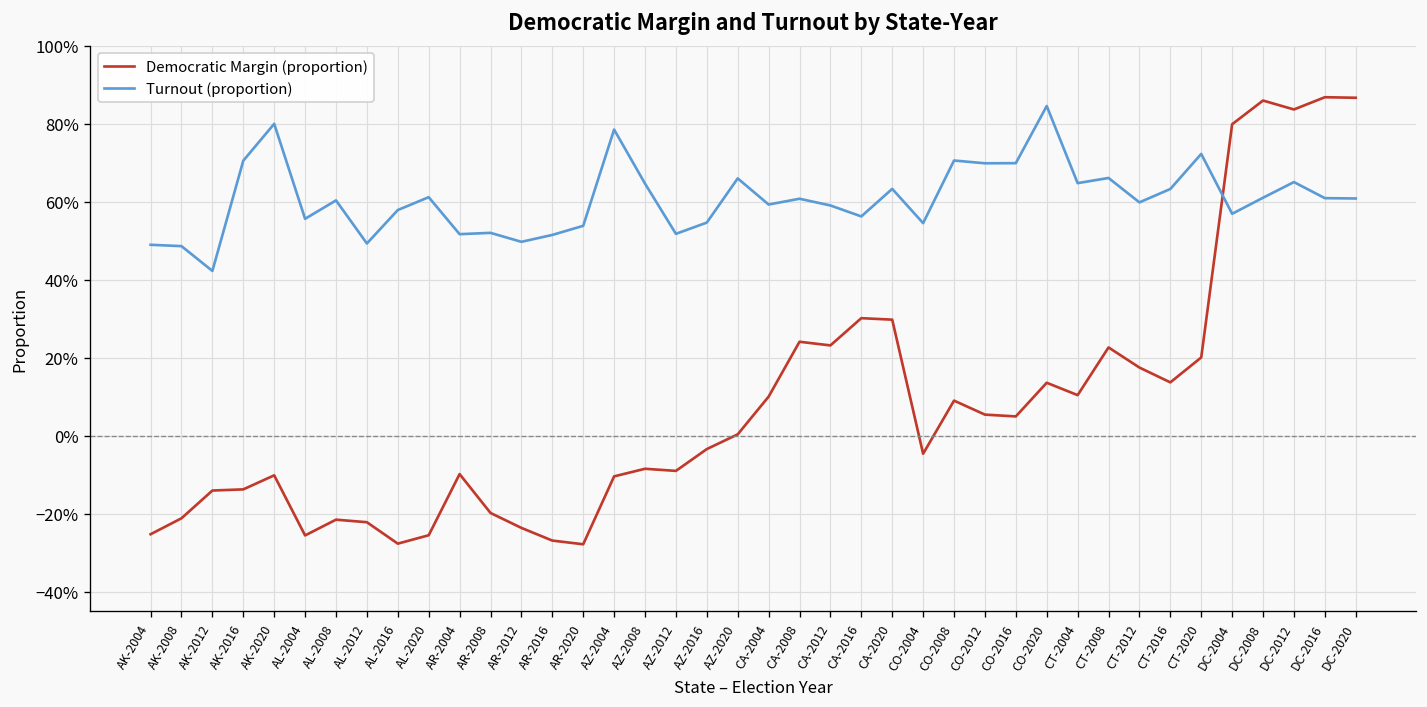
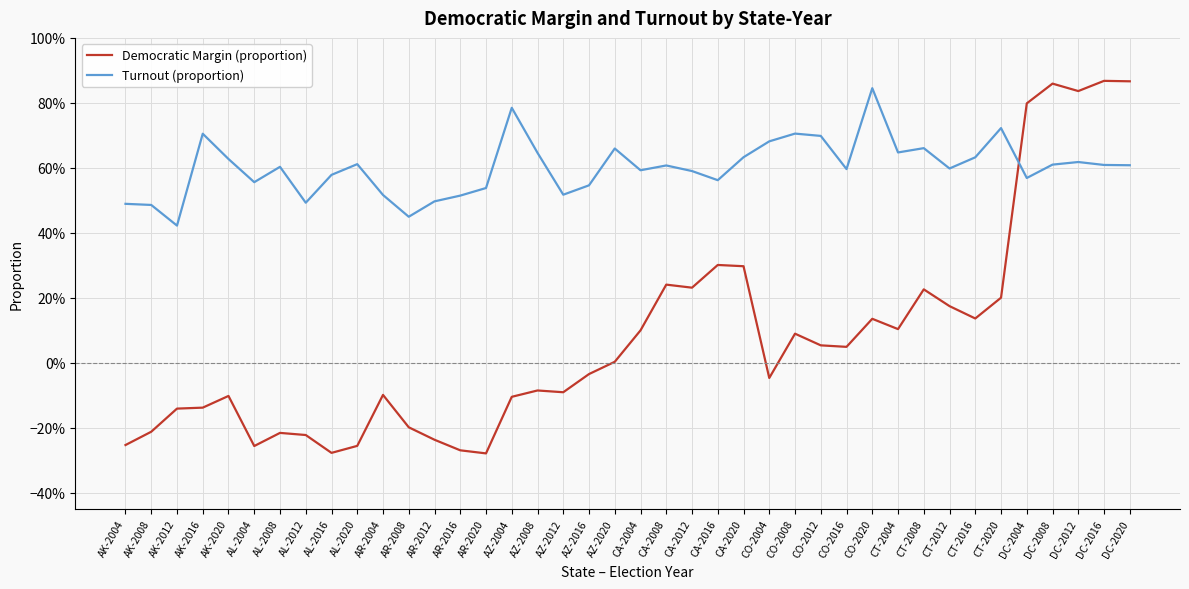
  {
    "Democratic Margin (proportion)": {
      "AK-2004": "-25%",
      "AK-2008": "-21%",
      "AK-2012": "-14%",
      "AK-2016": "-14%",
      "AK-2020": "-10%",
      "AL-2004": "-26%",
      "AL-2008": "-22%",
      "AL-2012": "-22%",
      "AL-2016": "-28%",
      "AL-2020": "-26%",
      "AR-2004": "-10%",
      "AR-2008": "-20%",
      "AR-2012": "-24%",
      "AR-2016": "-27%",
      "AR-2020": "-28%",
      "AZ-2004": "-10%",
      "AZ-2008": "-9%",
      "AZ-2012": "-9%",
      "AZ-2016": "-3%",
      "AZ-2020": "0%",
      "CA-2004": "10%",
      "CA-2008": "24%",
      "CA-2012": "23%",
      "CA-2016": "30%",
      "CA-2020": "30%",
      "CO-2004": "-5%",
      "CO-2008": "9%",
      "CO-2012": "5%",
      "CO-2016": "5%",
      "CO-2020": "14%",
      "CT-2004": "10%",
      "CT-2008": "23%",
      "CT-2012": "17%",
      "CT-2016": "14%",
      "CT-2020": "20%",
      "DC-2004": "80%",
      "DC-2008": "86%",
      "DC-2012": "84%",
      "DC-2016": "87%",
      "DC-2020": "87%"
    },
    "Turnout (proportion)": {
      "AK-2004": "49%",
      "AK-2008": "49%",
      "AK-2012": "42%",
      "AK-2016": "71%",
-     "AK-2020": "80%",
+     "AK-2020": "63%",
      "AL-2004": "56%",
      "AL-2008": "60%",
      "AL-2012": "49%",
      "AL-2016": "58%",
      "AL-2020": "61%",
      "AR-2004": "52%",
-     "AR-2008": "52%",
+     "AR-2008": "45%",
      "AR-2012": "50%",
      "AR-2016": "51%",
      "AR-2020": "54%",
      "AZ-2004": "78%",
      "AZ-2008": "65%",
      "AZ-2012": "52%",
      "AZ-2016": "55%",
      "AZ-2020": "66%",
      "CA-2004": "59%",
      "CA-2008": "61%",
      "CA-2012": "59%",
      "CA-2016": "56%",
      "CA-2020": "63%",
-     "CO-2004": "54%",
+     "CO-2004": "68%",
      "CO-2008": "71%",
      "CO-2012": "70%",
-     "CO-2016": "70%",
+     "CO-2016": "60%",
      "CO-2020": "85%",
      "CT-2004": "65%",
      "CT-2008": "66%",
      "CT-2012": "60%",
      "CT-2016": "63%",
      "CT-2020": "72%",
      "DC-2004": "57%",
      "DC-2008": "61%",
-     "DC-2012": "65%",
+     "DC-2012": "62%",
      "DC-2016": "61%",
      "DC-2020": "61%"
    }
  }
